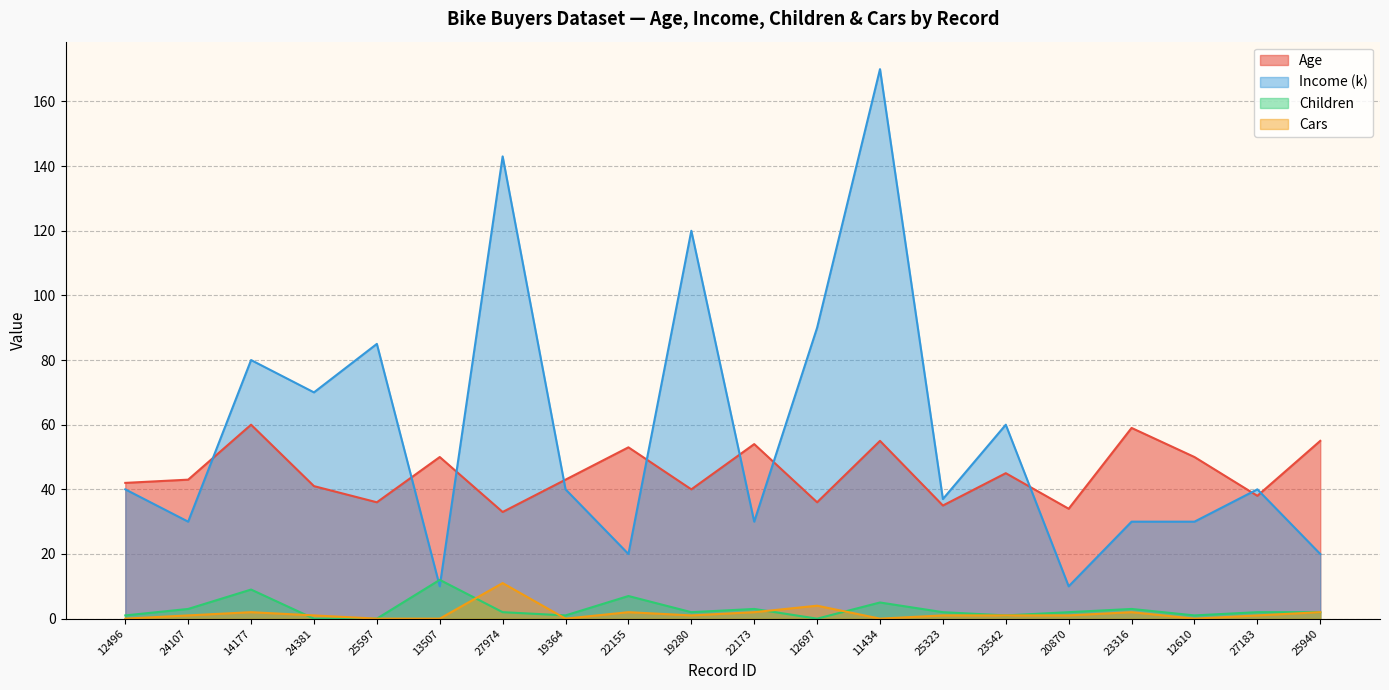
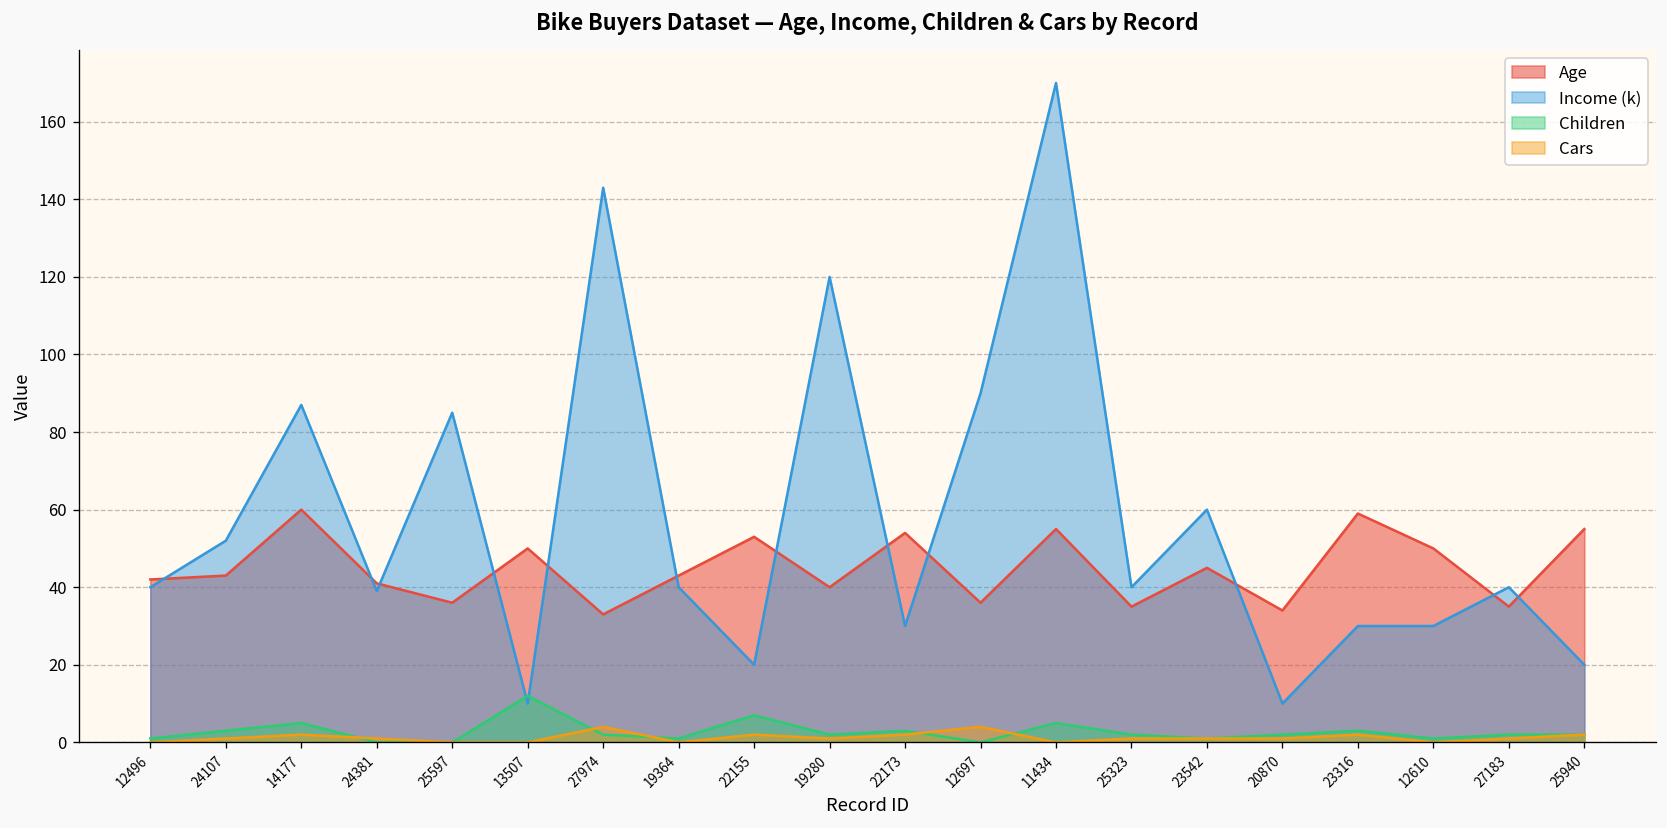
  {
    "Age": {
      "12496": 42,
      "24107": 43,
      "14177": 60,
      "24381": 41,
      "25597": 36,
      "13507": 50,
      "27974": 33,
      "19364": 43,
      "22155": 53,
      "19280": 40,
      "22173": 54,
      "12697": 36,
      "11434": 55,
      "25323": 35,
      "23542": 45,
      "20870": 34,
      "23316": 59,
      "12610": 50,
-     "27183": 38,
+     "27183": 35,
      "25940": 55
    },
    "Income (k)": {
      "12496": 40,
-     "24107": 30,
-     "14177": 80,
-     "24381": 70,
+     "24107": 52,
+     "14177": 87,
+     "24381": 39,
      "25597": 85,
      "13507": 10,
      "27974": 143,
      "19364": 40,
      "22155": 20,
      "19280": 120,
      "22173": 30,
      "12697": 90,
      "11434": 170,
-     "25323": 37,
+     "25323": 40,
      "23542": 60,
      "20870": 10,
      "23316": 30,
      "12610": 30,
      "27183": 40,
      "25940": 20
    },
    "Children": {
      "12496": 1,
      "24107": 3,
-     "14177": 9,
+     "14177": 5,
      "24381": 0,
      "13507": 12,
      "27974": 2,
      "19364": 1,
      "22155": 7,
      "19280": 2,
      "22173": 3,
      "12697": 0,
      "11434": 5,
      "25323": 2,
      "20870": 2,
      "23316": 3,
      "12610": 1,
      "27183": 2
    },
    "Cars": {
      "12496": 0,
      "24107": 1,
      "14177": 2,
      "24381": 1,
      "13507": 0,
-     "27974": 11,
+     "27974": 4,
      "19364": 0,
      "22155": 2,
      "19280": 1,
      "22173": 2,
      "12697": 4,
      "11434": 0,
      "25323": 1,
      "20870": 1,
      "23316": 2,
      "12610": 0,
      "27183": 1
    }
  }
